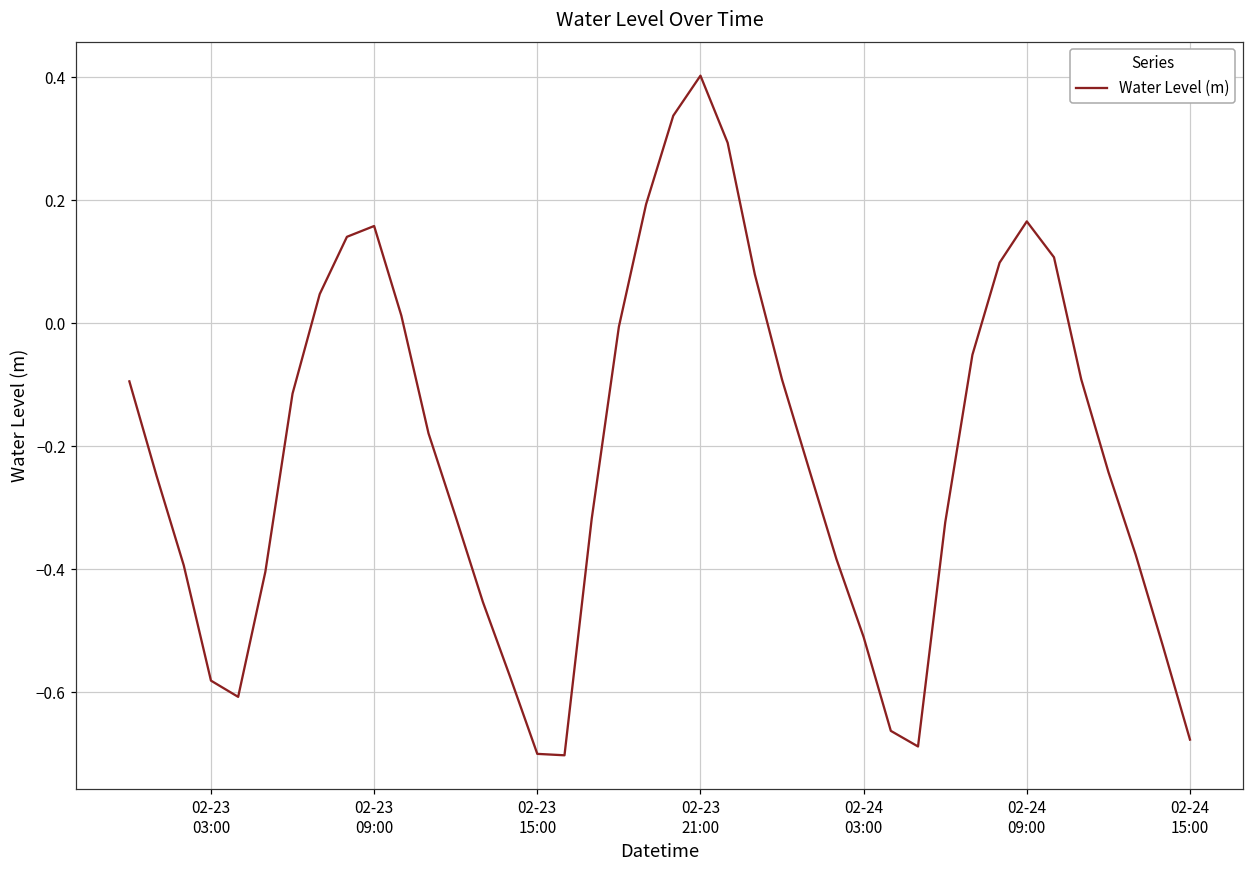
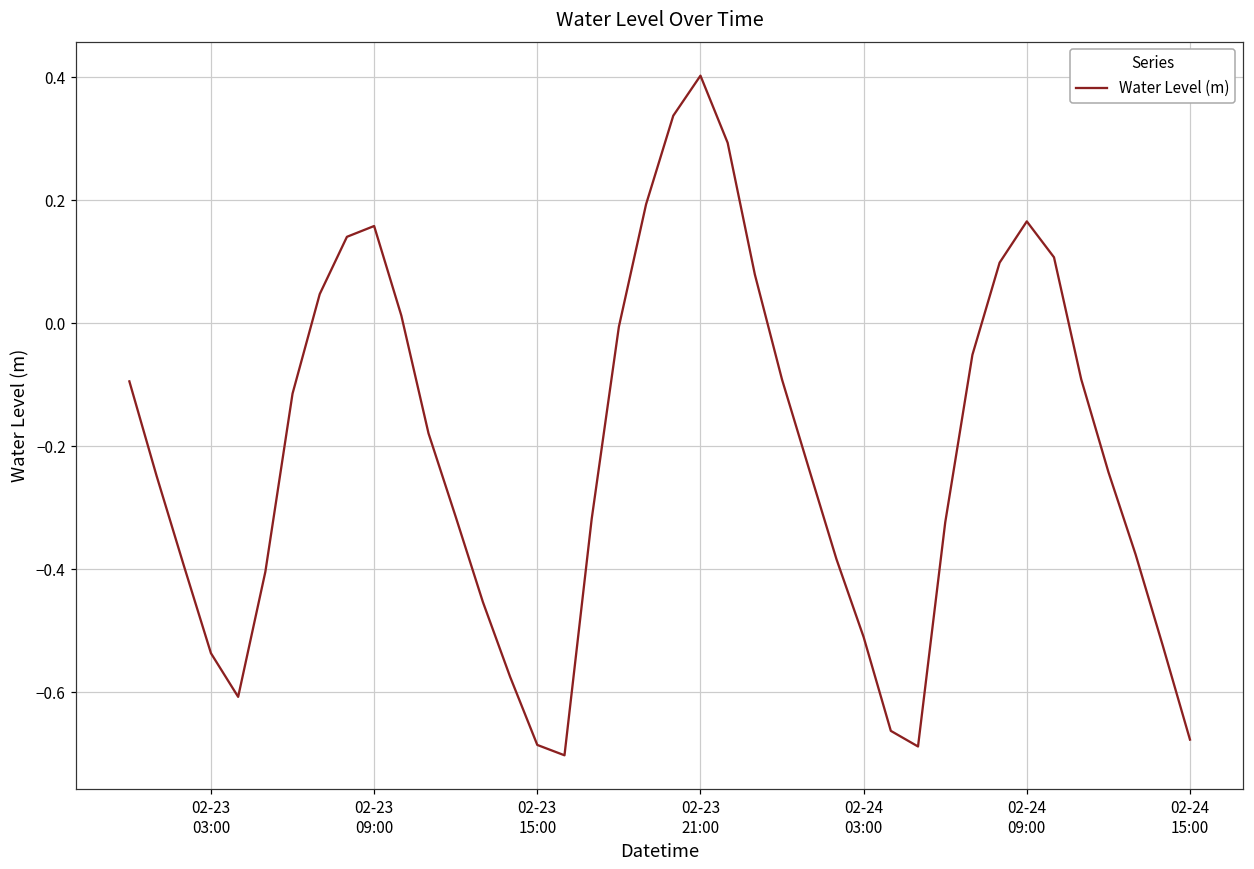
  {
-   "02-23 03:00": -0.58,
+   "02-23 03:00": -0.54,
    "02-23 09:00": 0.16,
-   "02-23 15:00": -0.70,
+   "02-23 15:00": -0.69,
    "02-23 21:00": 0.40,
    "02-24 03:00": -0.51,
    "02-24 09:00": 0.17,
    "02-24 15:00": -0.68
  }
